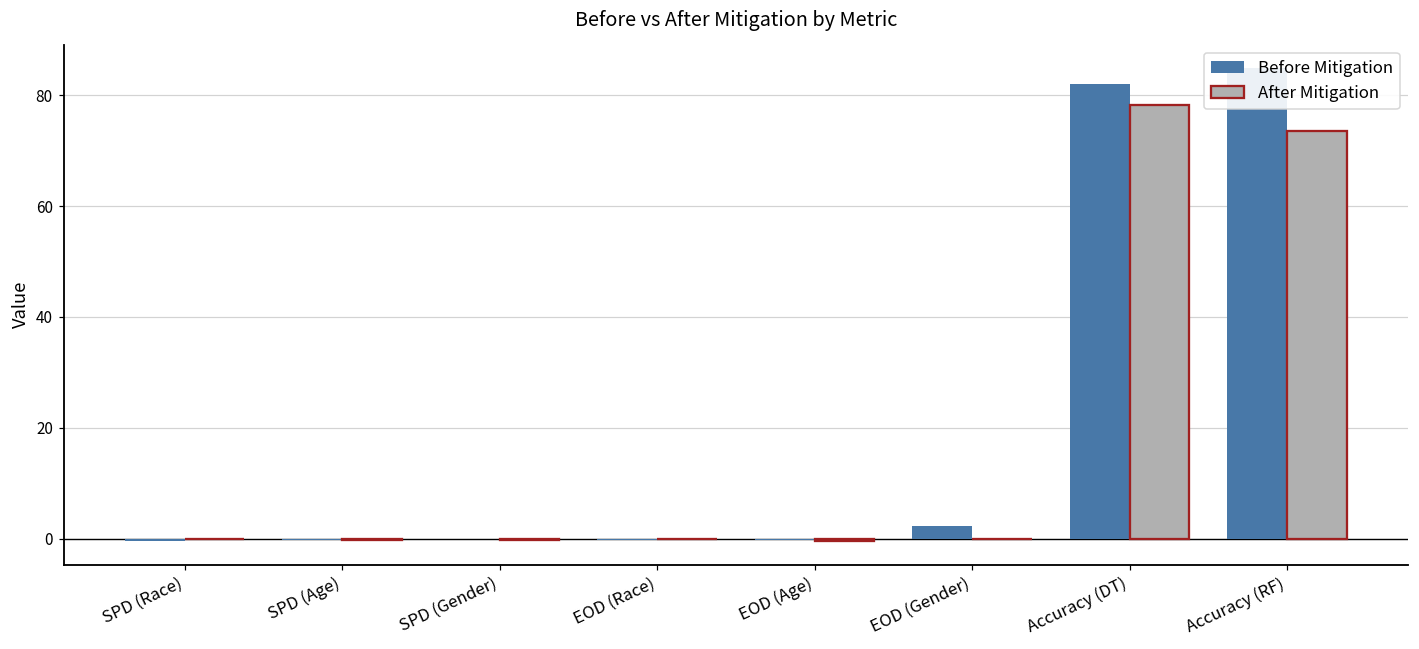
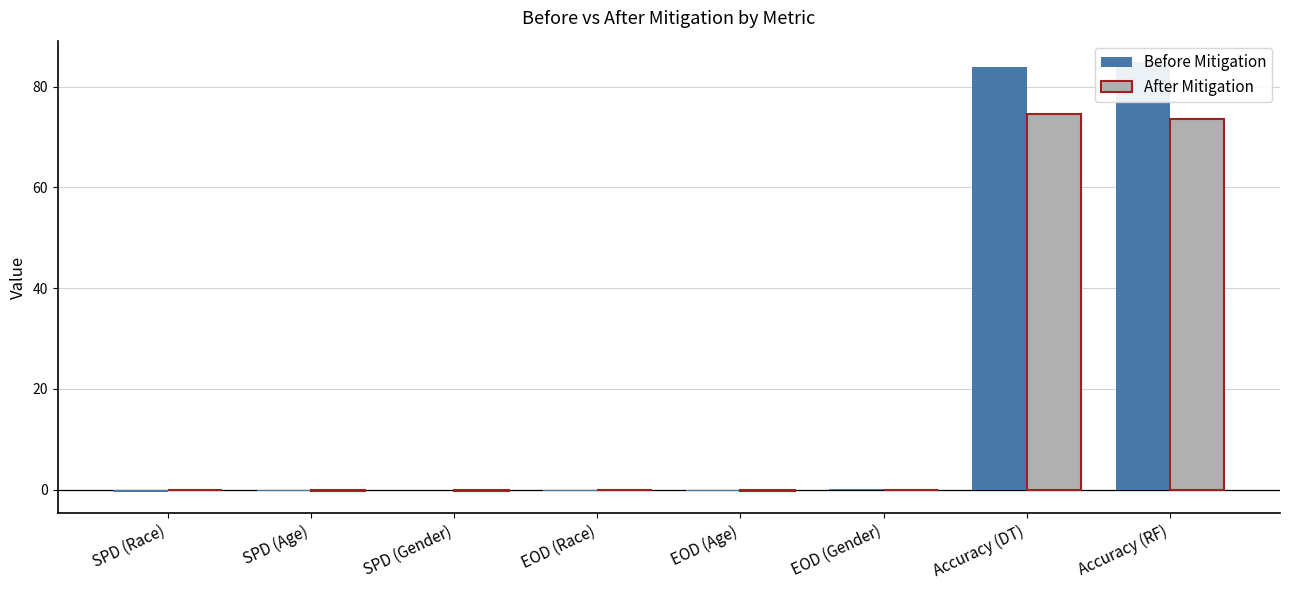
  {
    "Before Mitigation": {
-     "EOD (Gender)": 2,
-     "Accuracy (DT)": 82
+     "EOD (Gender)": 0,
+     "Accuracy (DT)": 84
    },
    "After Mitigation": {
-     "Accuracy (DT)": 78,
+     "Accuracy (DT)": 75,
      "Accuracy (RF)": 74
    }
  }
